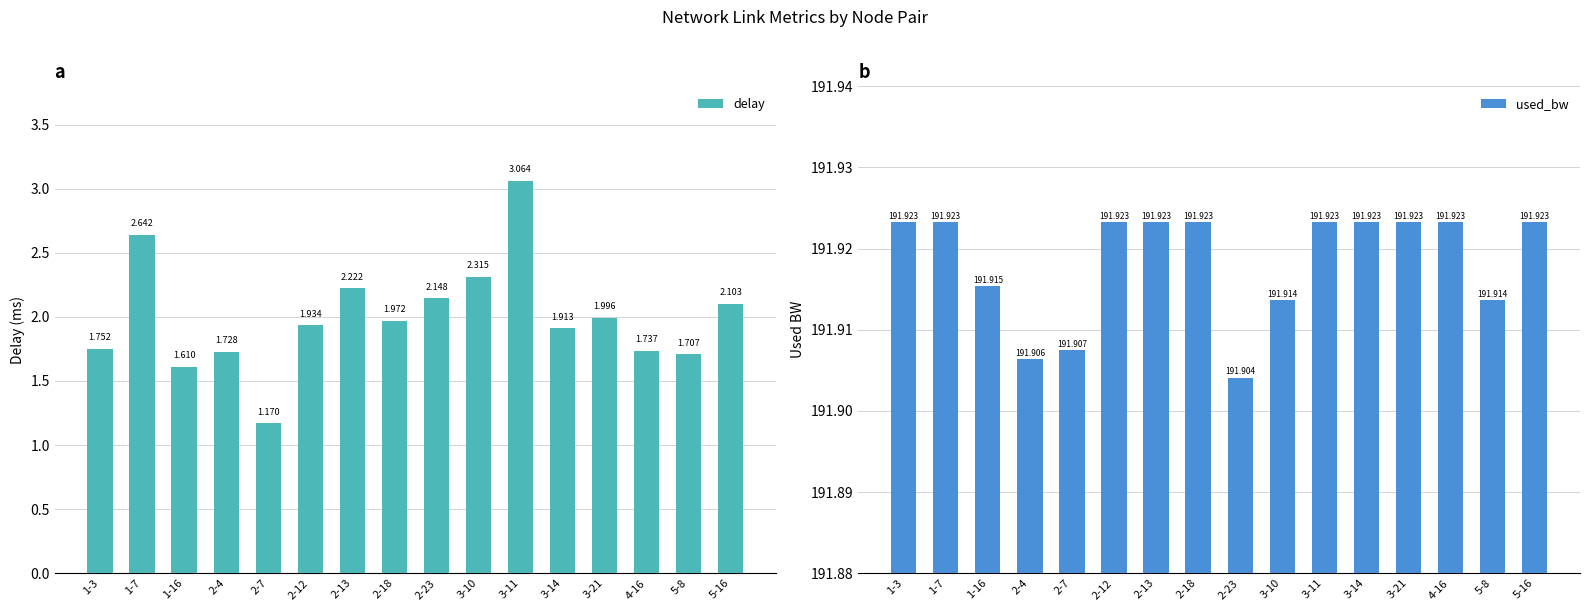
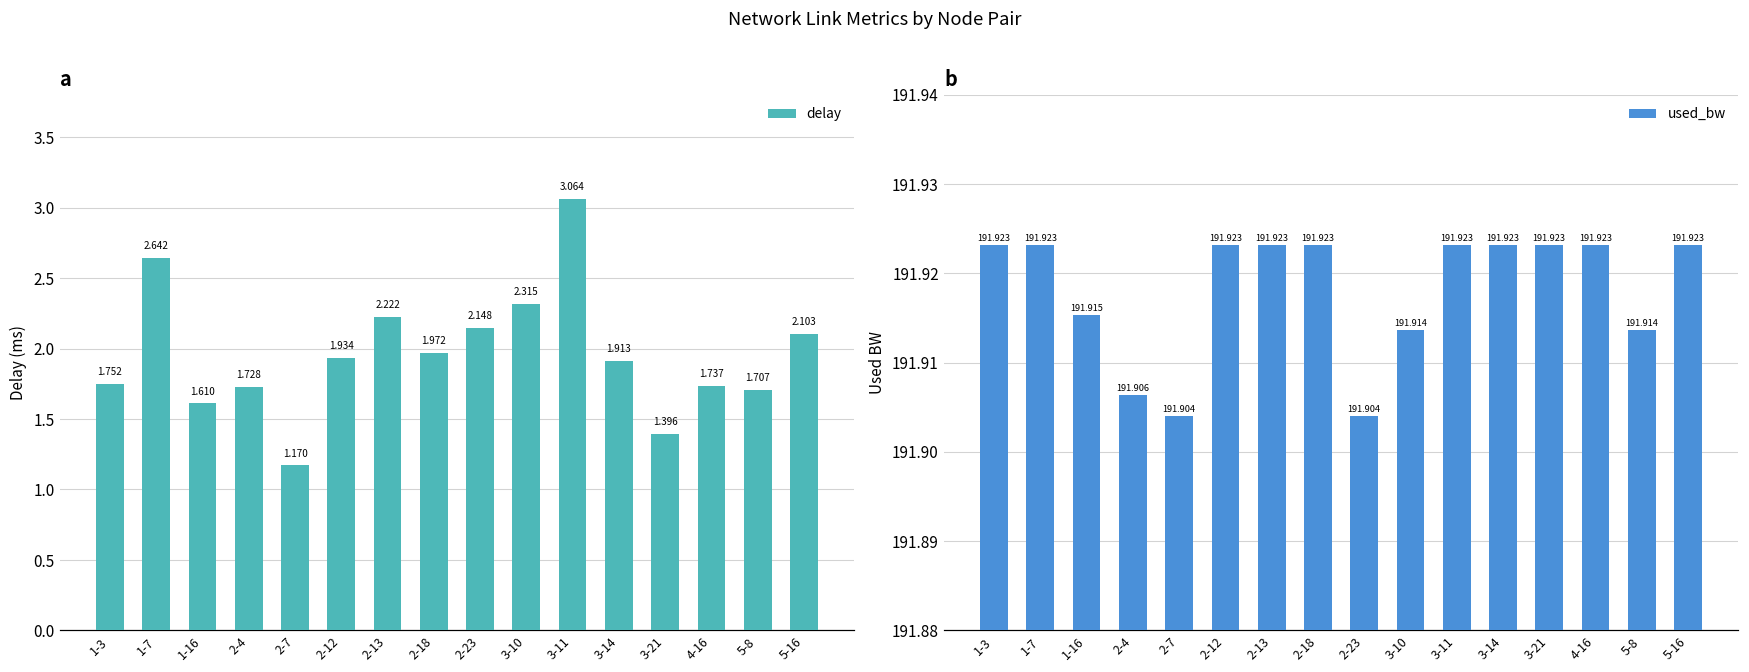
  {
    "a": {
      "1-3": 1.752,
      "1-7": 2.642,
      "1-16": 1.610,
      "2-4": 1.728,
      "2-7": 1.170,
      "2-12": 1.934,
      "2-13": 2.222,
      "2-18": 1.972,
      "2-23": 2.148,
      "3-10": 2.315,
      "3-11": 3.064,
      "3-14": 1.913,
-     "3-21": 1.996,
+     "3-21": 1.396,
      "4-16": 1.737,
      "5-8": 1.707,
      "5-16": 2.103
    },
    "b": {
      "1-3": 191.923,
      "1-7": 191.923,
      "1-16": 191.915,
      "2-4": 191.906,
-     "2-7": 191.907,
+     "2-7": 191.904,
      "2-12": 191.923,
      "2-13": 191.923,
      "2-18": 191.923,
      "2-23": 191.904,
      "3-10": 191.914,
      "3-11": 191.923,
      "3-14": 191.923,
      "3-21": 191.923,
      "4-16": 191.923,
      "5-8": 191.914,
      "5-16": 191.923
    }
  }
